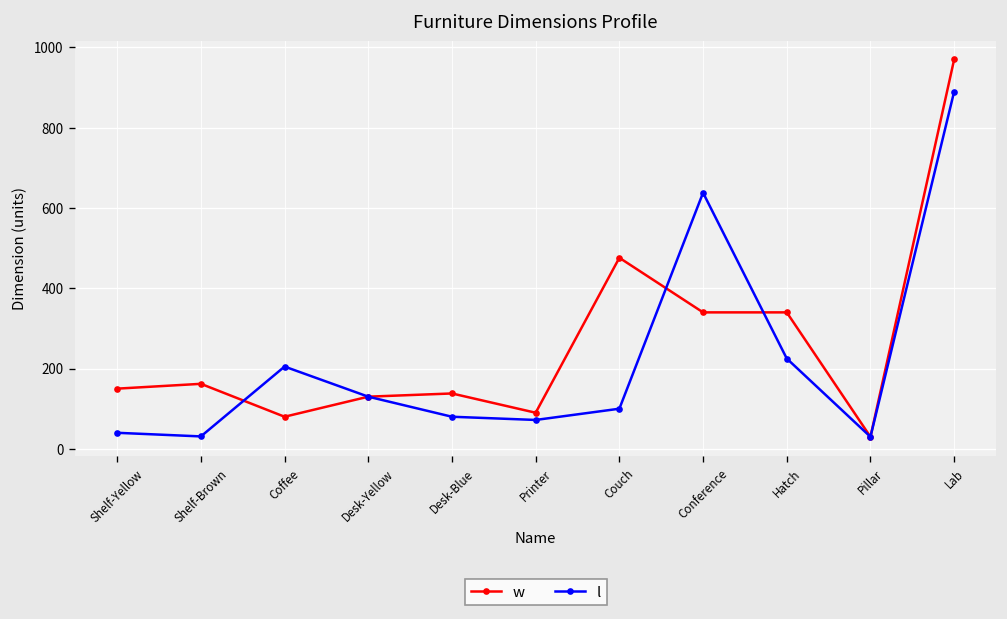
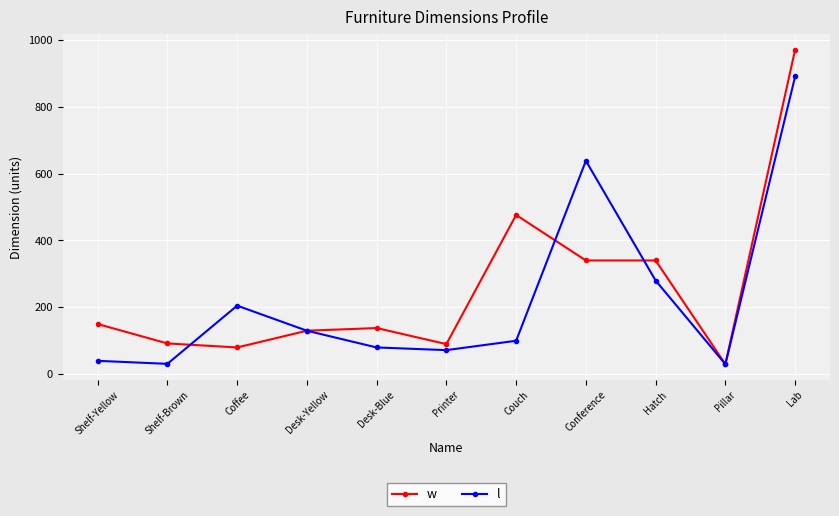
  {
    "w": {
      "Shelf-Yellow": 150,
-     "Shelf-Brown": 160,
+     "Shelf-Brown": 90,
      "Coffee": 80,
      "Desk-Blue": 140,
      "Printer": 90,
      "Couch": 480,
      "Conference": 340,
      "Hatch": 340,
      "Lab": 970
    },
    "l": {
      "Shelf-Yellow": 40,
      "Shelf-Brown": 30,
      "Coffee": 210,
      "Desk-Blue": 80,
      "Printer": 70,
      "Couch": 100,
      "Conference": 640,
-     "Hatch": 230,
+     "Hatch": 280,
      "Lab": 890
    }
  }
